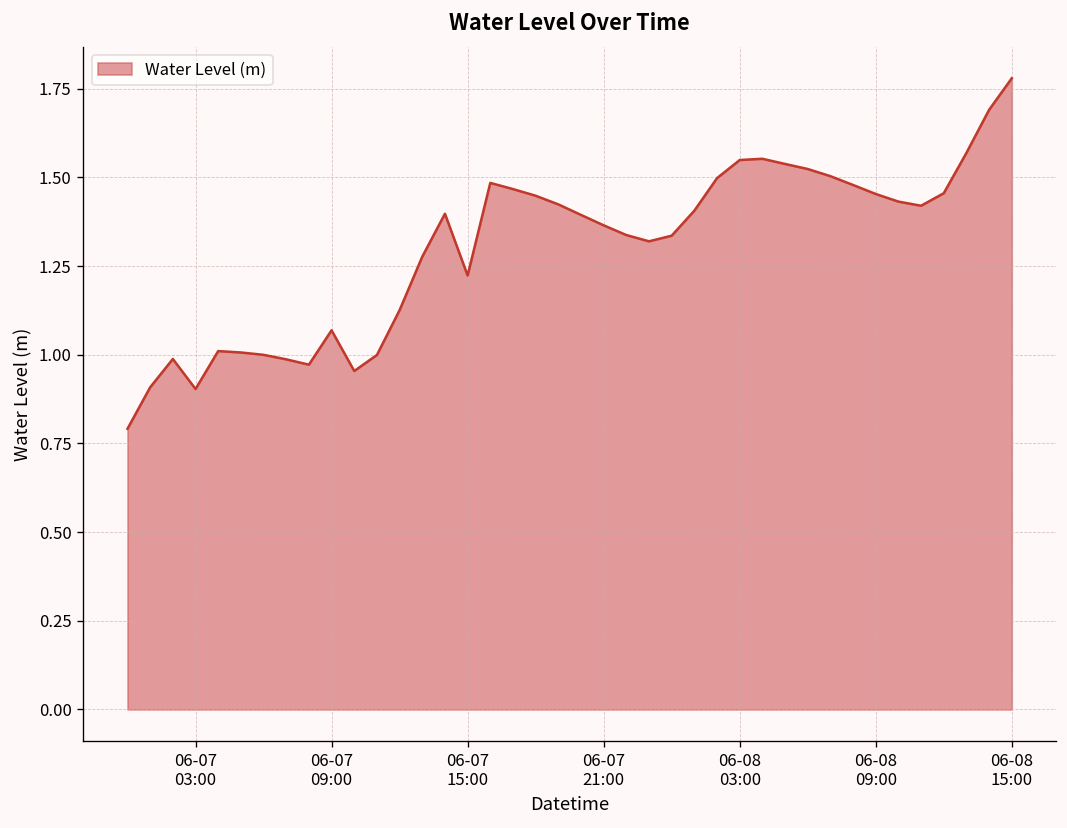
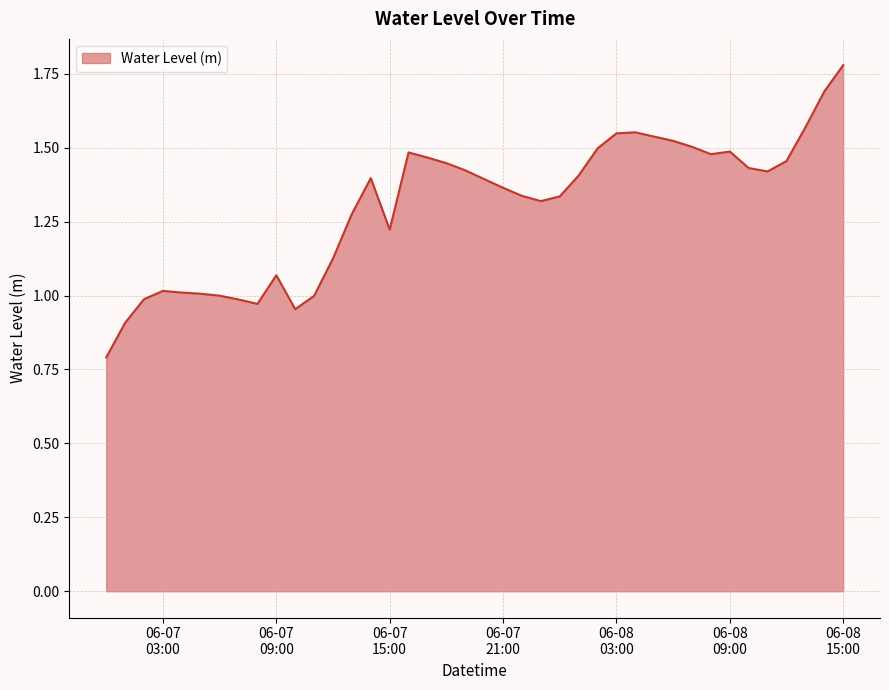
  {
-   "06-07 03:00": 0.90,
+   "06-07 03:00": 1.02,
    "06-07 09:00": 1.07,
    "06-07 15:00": 1.22,
    "06-07 21:00": 1.36,
    "06-08 03:00": 1.55,
-   "06-08 09:00": 1.45,
+   "06-08 09:00": 1.49,
    "06-08 15:00": 1.78
  }
